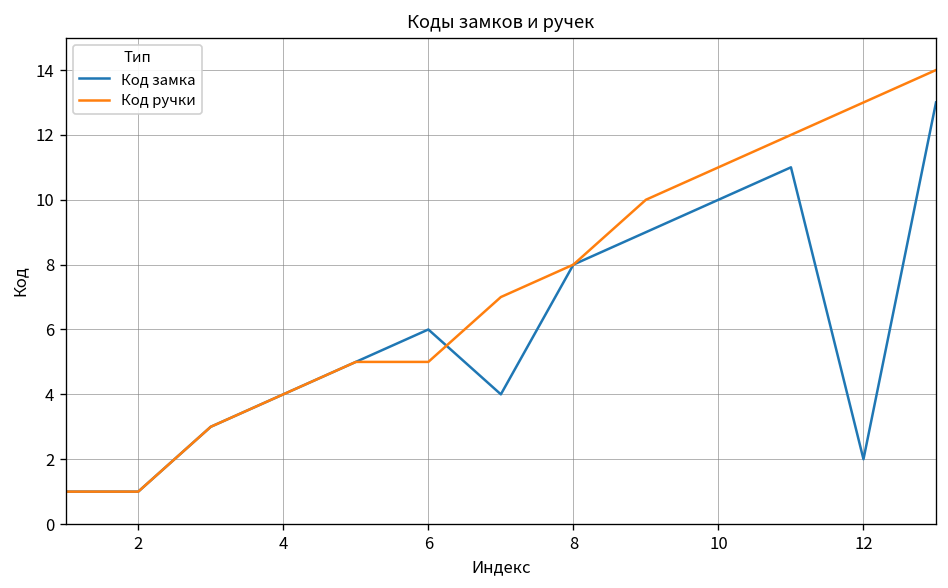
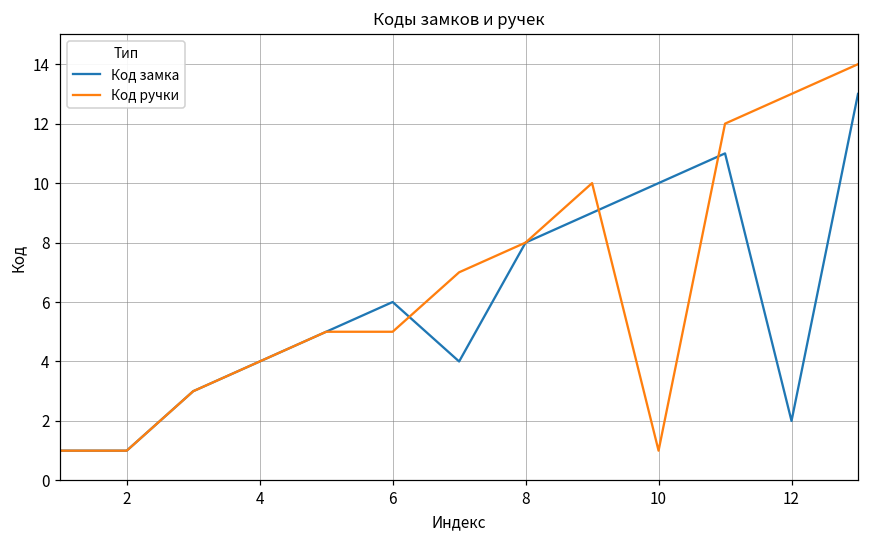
  {
    "Код замка": {
      "6": 6,
      "10": 10,
      "12": 2
    },
    "Код ручки": {
      "6": 5,
-     "10": 11,
+     "10": 1,
      "12": 13
    }
  }
